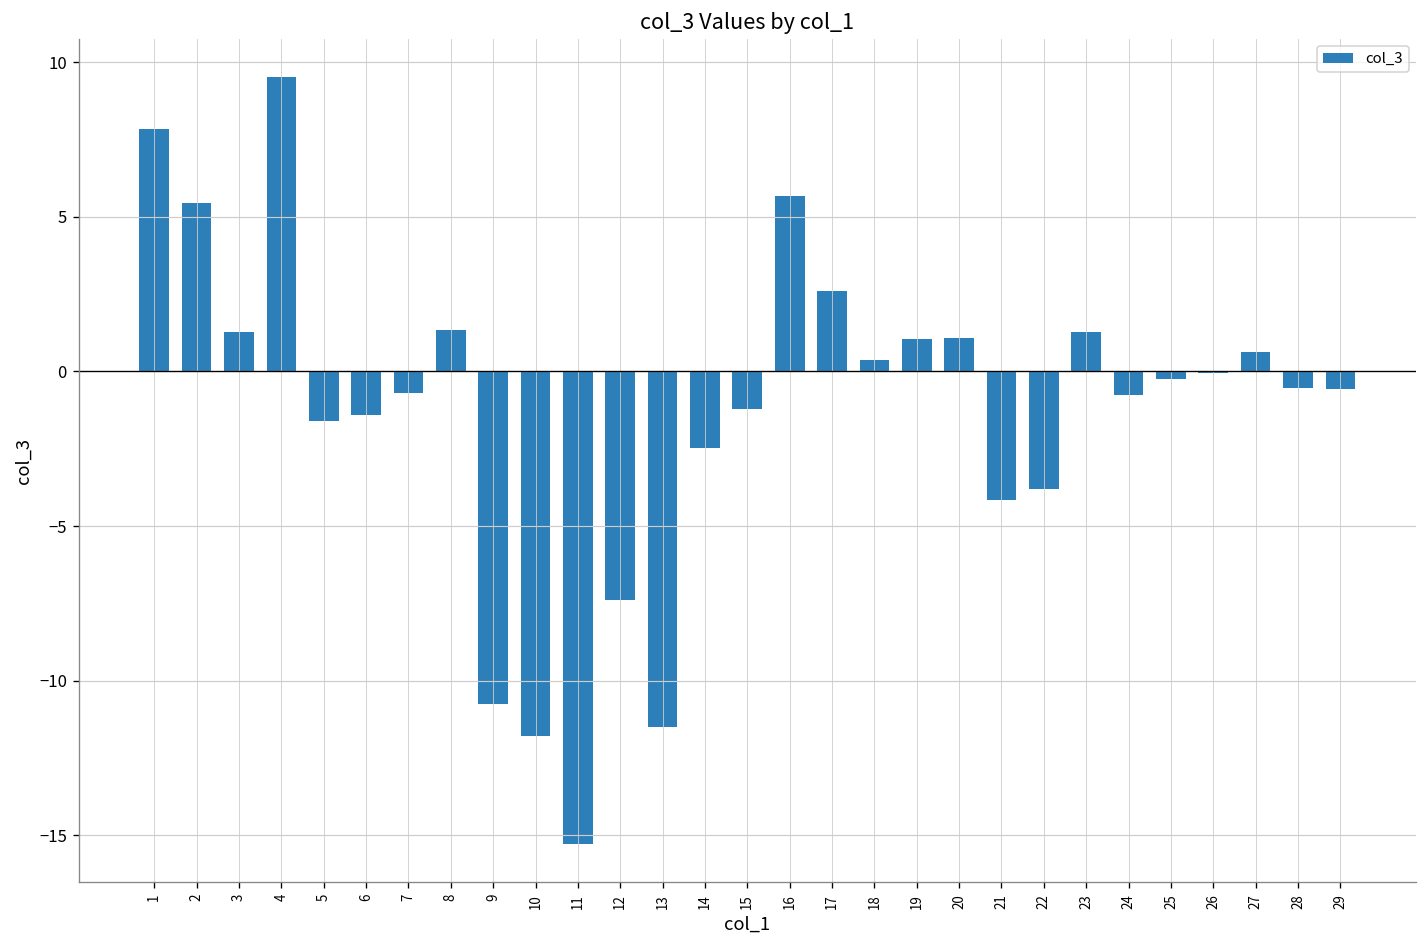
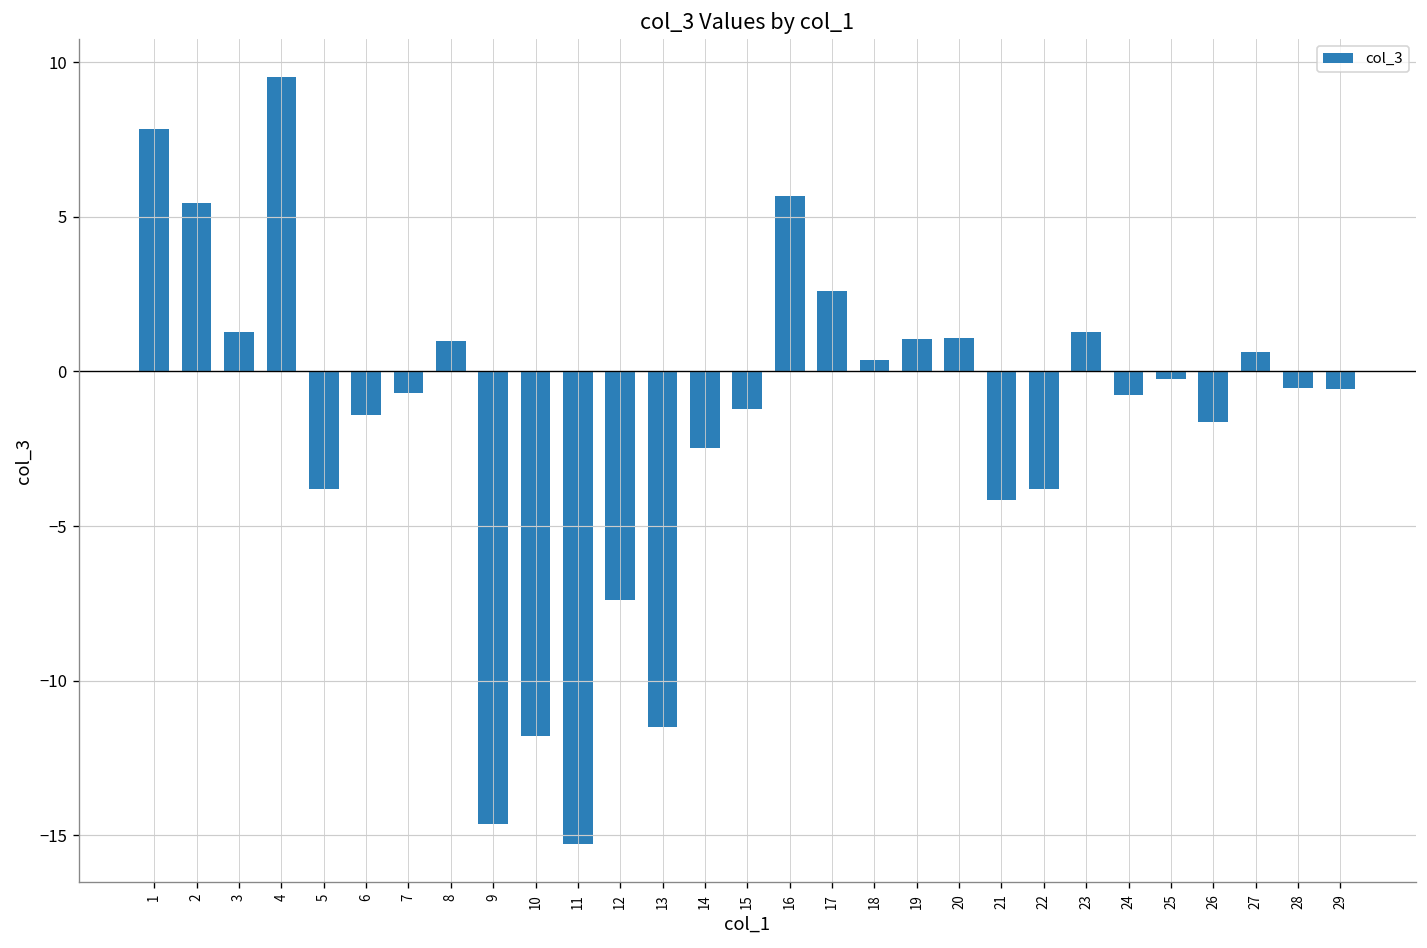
  {
    "1": 7.8,
    "2": 5.4,
    "3": 1.3,
    "4": 9.5,
-   "5": -1.6,
+   "5": -3.8,
    "6": -1.4,
    "7": -0.7,
-   "8": 1.3,
-   "9": -10.8,
+   "8": 1.0,
+   "9": -14.6,
    "10": -11.8,
    "11": -15.3,
    "12": -7.4,
    "13": -11.5,
    "14": -2.5,
    "15": -1.2,
    "16": 5.7,
    "17": 2.6,
    "18": 0.4,
    "19": 1.0,
    "20": 1.1,
    "21": -4.1,
    "22": -3.8,
    "23": 1.3,
    "24": -0.8,
    "25": -0.3,
-   "26": -0.1,
+   "26": -1.6,
    "27": 0.6,
    "28": -0.5,
    "29": -0.6
  }
